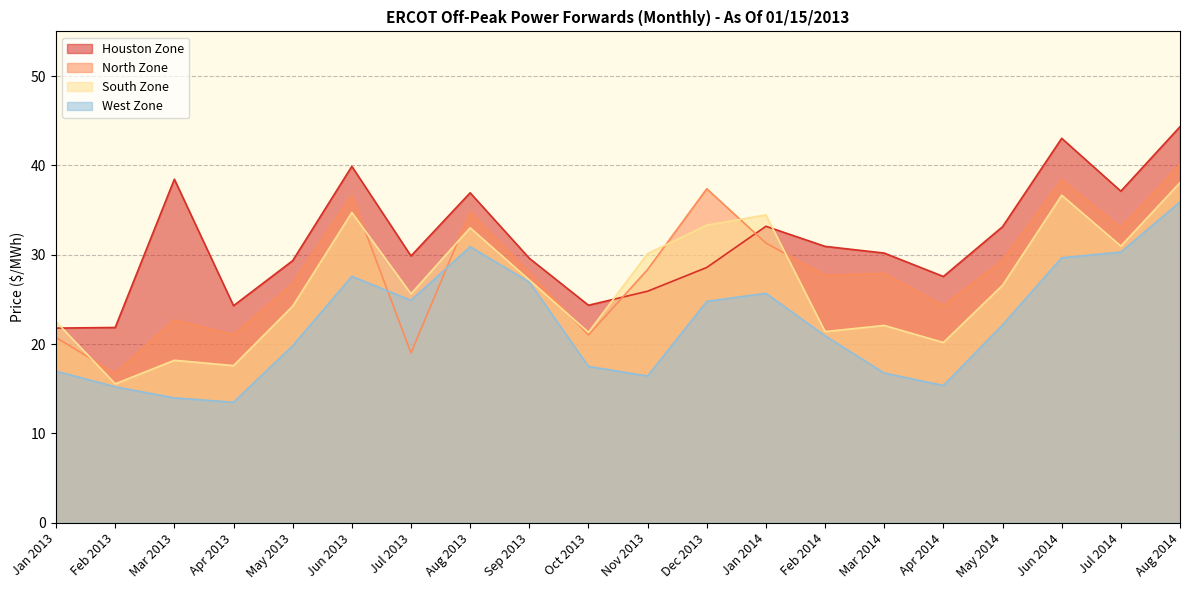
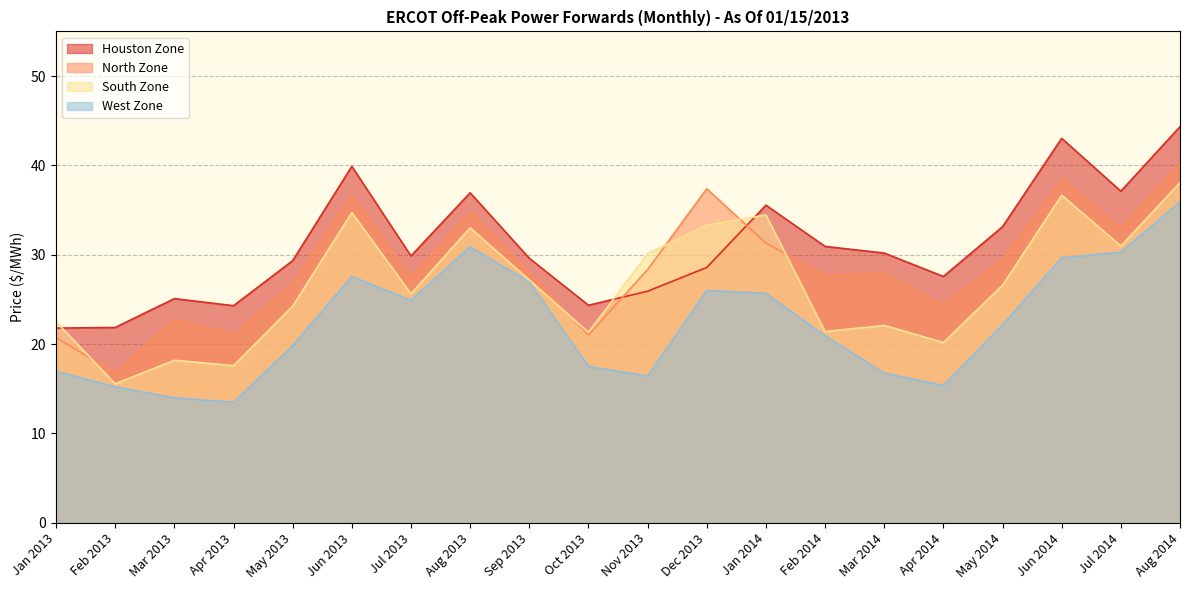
  {
    "Houston Zone": {
      "Jan 2013": 22,
      "Feb 2013": 22,
-     "Mar 2013": 38,
+     "Mar 2013": 25,
      "Apr 2013": 24,
      "May 2013": 29,
      "Jun 2013": 40,
      "Jul 2013": 30,
      "Aug 2013": 37,
      "Sep 2013": 30,
      "Oct 2013": 24,
      "Nov 2013": 26,
      "Dec 2013": 29,
-     "Jan 2014": 33,
+     "Jan 2014": 36,
      "Feb 2014": 31,
      "Mar 2014": 30,
      "Apr 2014": 28,
      "May 2014": 33,
      "Jun 2014": 43,
      "Jul 2014": 37,
      "Aug 2014": 44
    },
    "North Zone": {
      "Jan 2013": 21,
      "Feb 2013": 17,
      "Mar 2013": 23,
      "Apr 2013": 21,
      "May 2013": 27,
      "Jun 2013": 37,
-     "Jul 2013": 19,
+     "Jul 2013": 27,
      "Aug 2013": 35,
      "Sep 2013": 28,
      "Oct 2013": 21,
      "Nov 2013": 28,
      "Dec 2013": 37,
      "Jan 2014": 31,
      "Feb 2014": 28,
      "Mar 2014": 28,
      "Apr 2014": 24,
      "May 2014": 29,
      "Jun 2014": 38,
      "Jul 2014": 33,
      "Aug 2014": 40
    },
    "South Zone": {
      "Jan 2013": 23,
      "Feb 2013": 16,
      "Mar 2013": 18,
      "Apr 2013": 18,
      "May 2013": 24,
      "Jun 2013": 35,
      "Jul 2013": 26,
      "Aug 2013": 33,
      "Oct 2013": 21,
      "Nov 2013": 30,
      "Dec 2013": 33,
      "Jan 2014": 34,
      "Feb 2014": 21,
      "Mar 2014": 22,
      "Apr 2014": 20,
      "May 2014": 27,
      "Jun 2014": 37,
      "Jul 2014": 31,
      "Aug 2014": 38
    },
    "West Zone": {
      "Jan 2013": 17,
      "Feb 2013": 15,
      "Mar 2013": 14,
      "Apr 2013": 13,
      "May 2013": 20,
      "Jun 2013": 28,
      "Jul 2013": 25,
      "Aug 2013": 31,
      "Oct 2013": 17,
      "Nov 2013": 16,
-     "Dec 2013": 25,
+     "Dec 2013": 26,
      "Jan 2014": 26,
      "Feb 2014": 21,
      "Mar 2014": 17,
      "Apr 2014": 15,
      "May 2014": 22,
      "Jun 2014": 30,
      "Jul 2014": 30,
      "Aug 2014": 36
    }
  }
